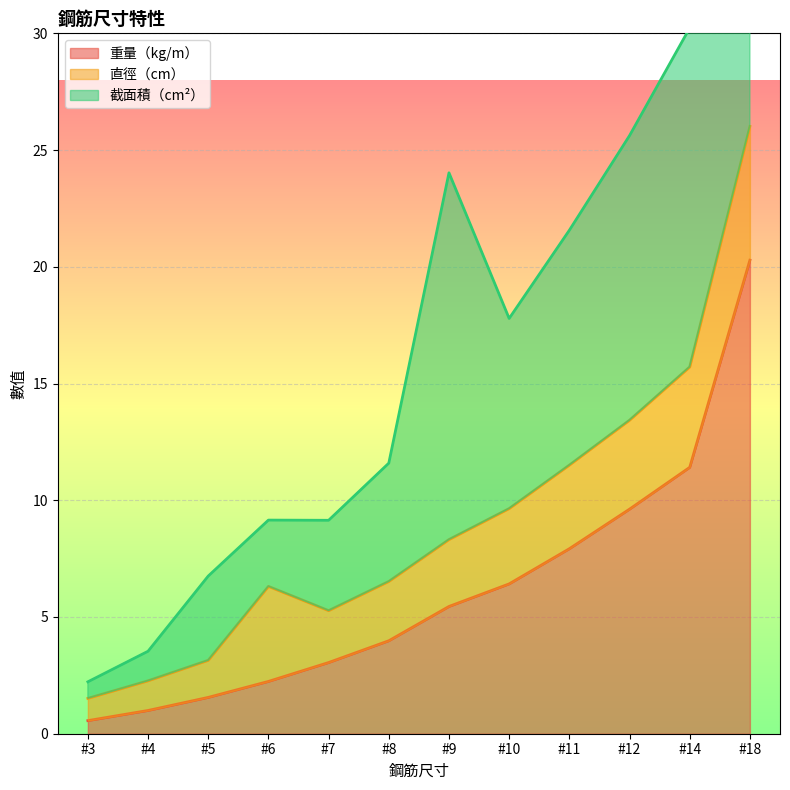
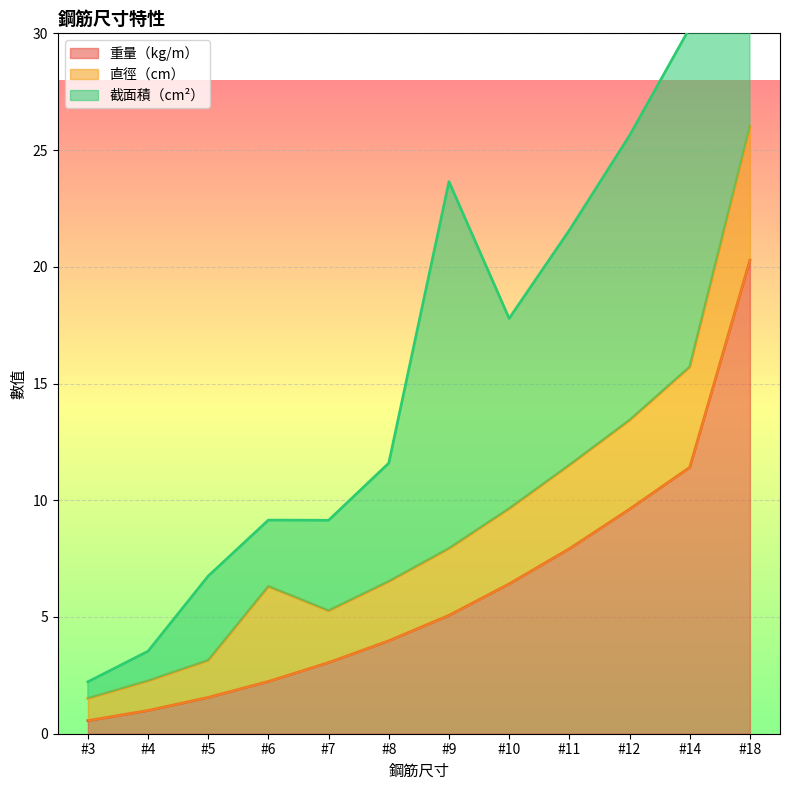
  {
    "重量（kg/m）": {
      "#3": 0.6,
      "#4": 1.0,
      "#5": 1.6,
      "#6": 2.2,
      "#7": 3.0,
      "#8": 4.0,
-     "#9": 5.5,
+     "#9": 5.1,
      "#10": 6.4,
      "#11": 7.9,
      "#12": 9.6,
      "#14": 11.4,
      "#18": 20.3
    },
    "直徑（cm）": {
      "#3": 1.0,
      "#4": 1.3,
      "#5": 1.6,
      "#6": 4.1,
      "#7": 2.2,
      "#8": 2.5,
      "#9": 2.9,
      "#10": 3.2,
      "#11": 3.6,
      "#12": 3.8,
      "#14": 4.3,
      "#18": 5.7
    },
    "截面積（cm²）": {
      "#3": 0.7,
      "#4": 1.3,
      "#5": 3.6,
      "#6": 2.8,
      "#7": 3.9,
      "#8": 5.1,
      "#9": 15.7,
      "#10": 8.1,
      "#11": 10.1,
      "#12": 12.2
    }
  }
